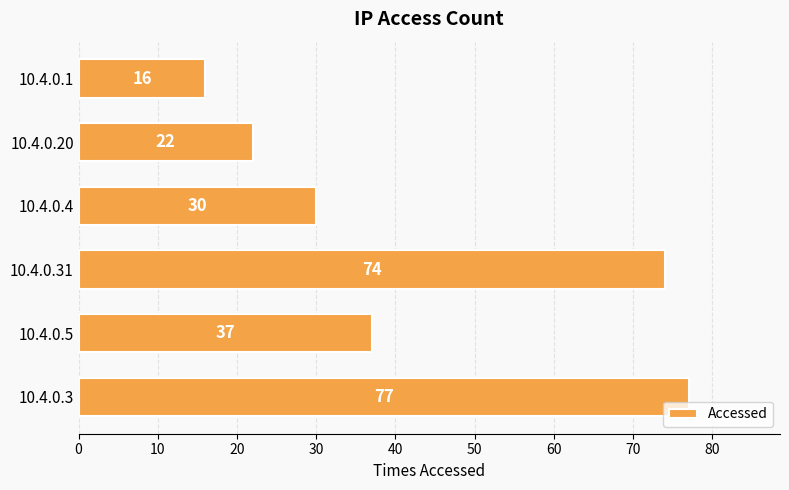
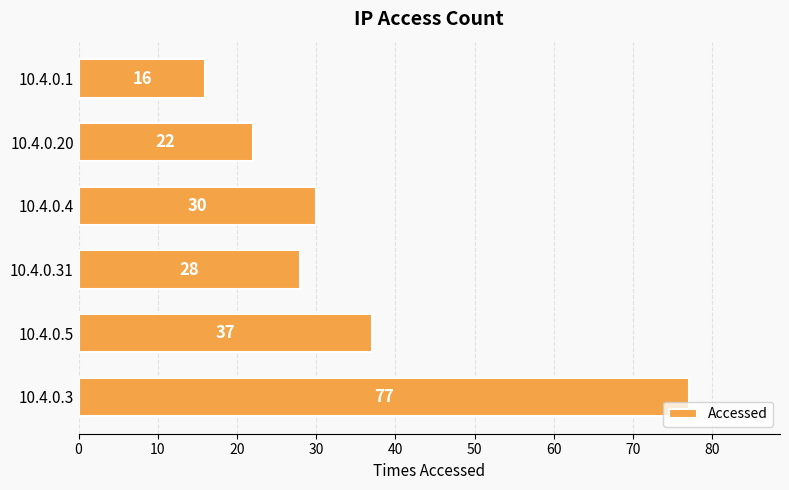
  {
    "10.4.0.1": 16,
    "10.4.0.20": 22,
    "10.4.0.4": 30,
-   "10.4.0.31": 74,
+   "10.4.0.31": 28,
    "10.4.0.5": 37,
    "10.4.0.3": 77
  }
